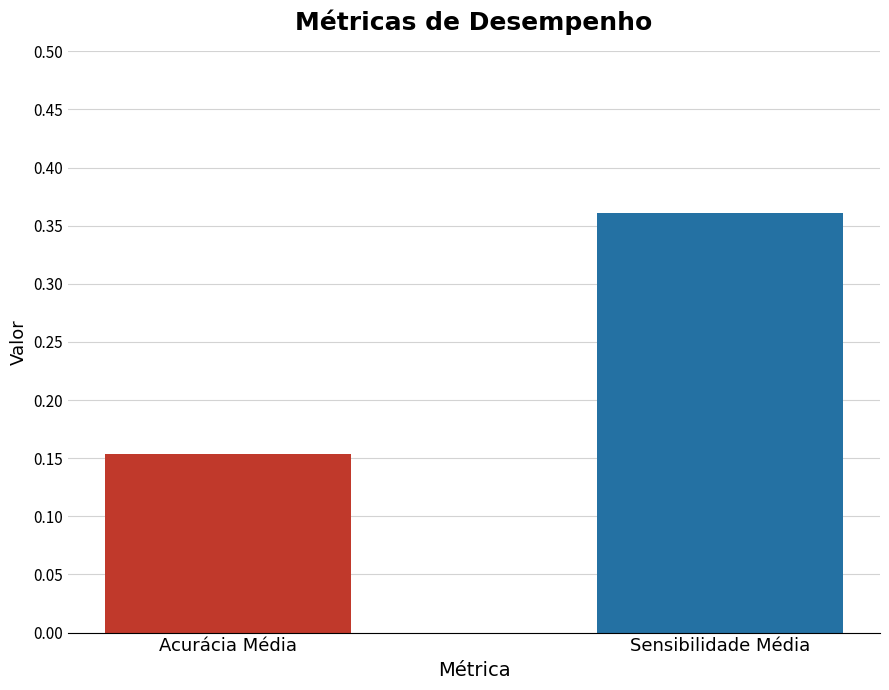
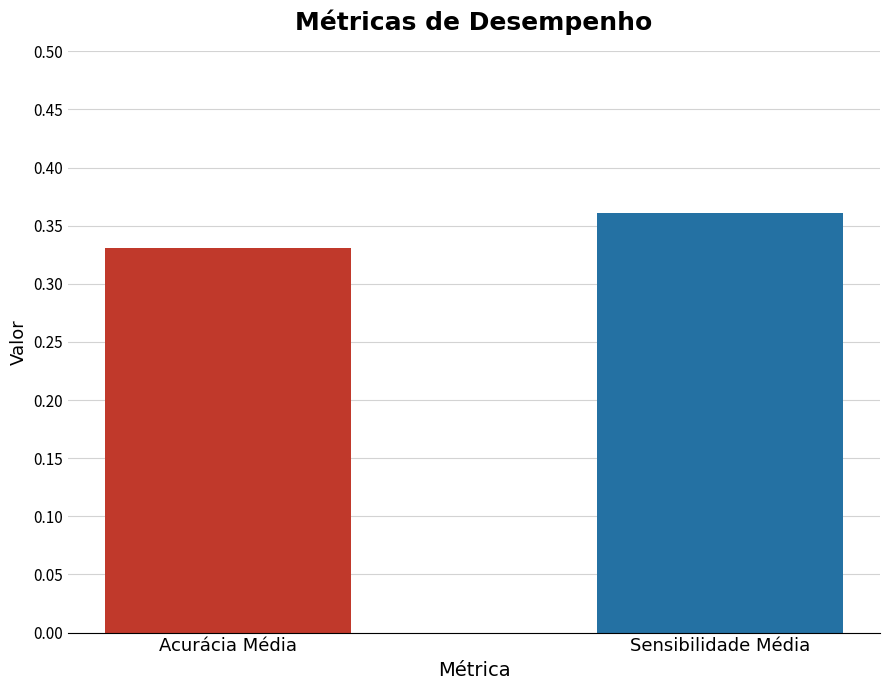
  {
-   "Acurácia Média": 0.153,
+   "Acurácia Média": 0.331,
    "Sensibilidade Média": 0.361
  }
